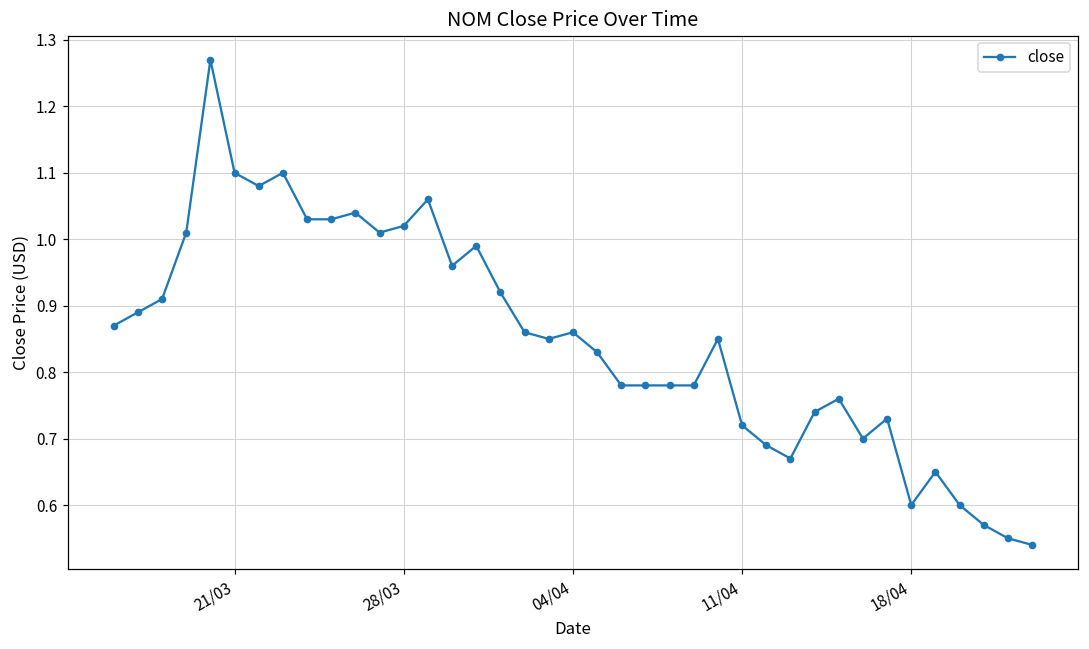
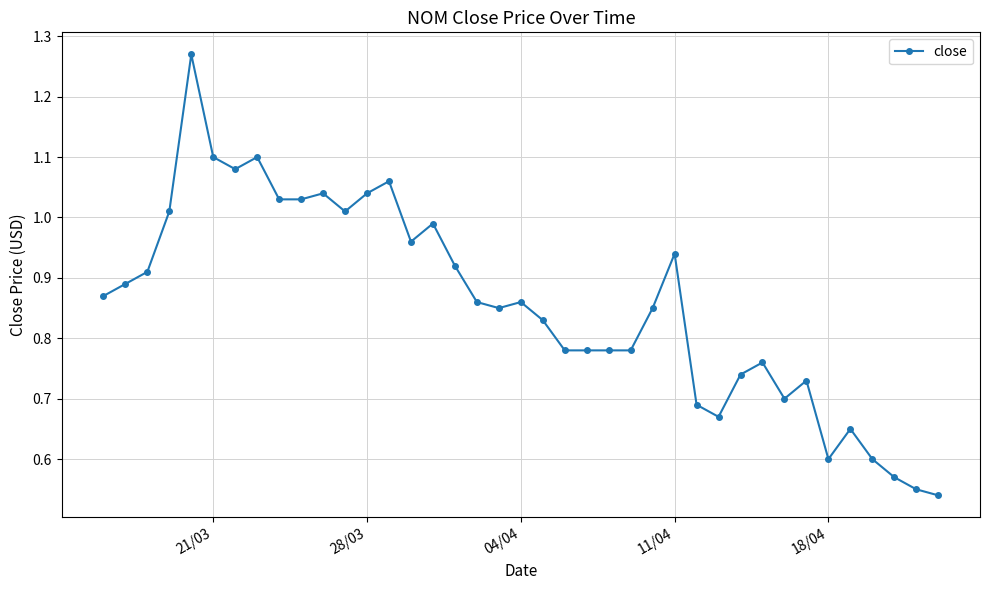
  {
    "21/03": 1.10,
-   "28/03": 1.02,
+   "28/03": 1.04,
    "04/04": 0.86,
-   "11/04": 0.72,
+   "11/04": 0.94,
    "18/04": 0.60
  }
